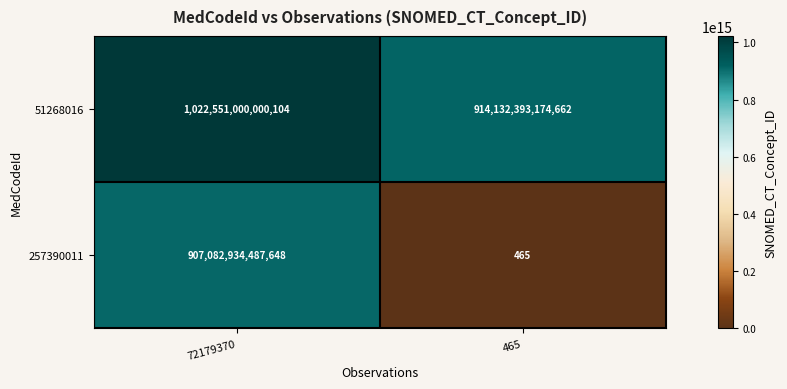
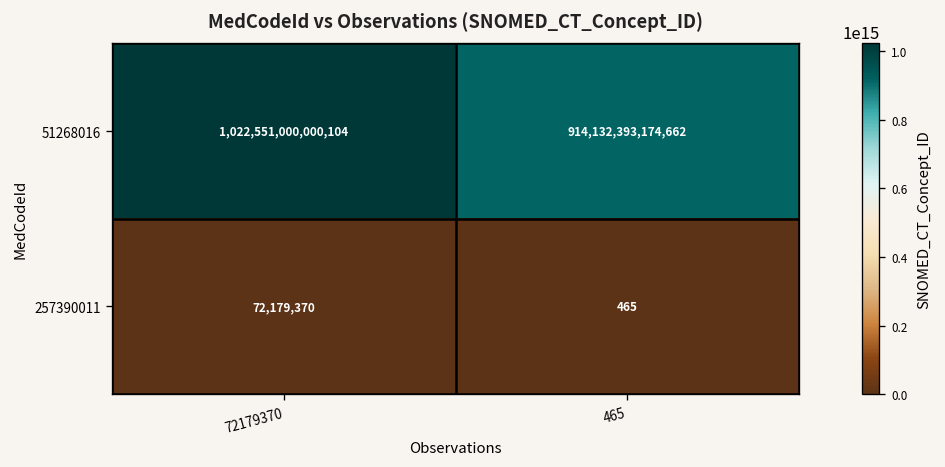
  {
    "51268016": {
      "72179370": "1,022,551,000,000,104",
      "465": "914,132,393,174,662"
    },
    "257390011": {
-     "72179370": "907,082,934,487,648",
+     "72179370": "72,179,370",
      "465": "465"
    }
  }
